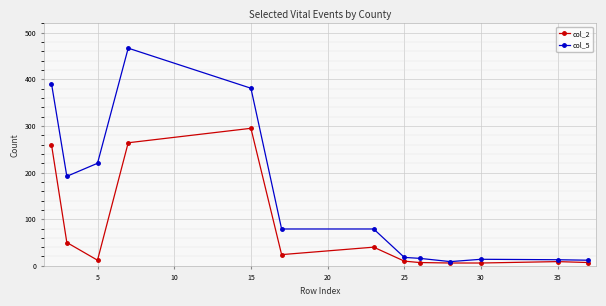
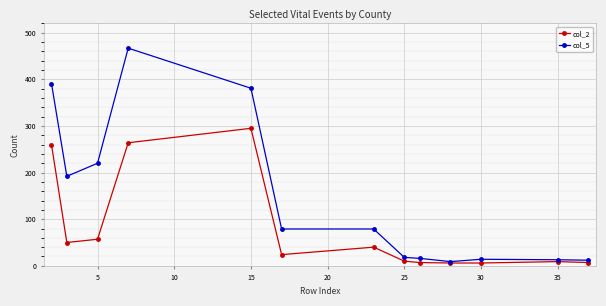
  {
    "col_2": {
-     "5": 10,
+     "5": 60,
      "15": 300,
      "25": 10,
      "30": 10
    },
    "col_5": {
      "5": 220,
      "15": 380,
      "25": 20,
      "30": 10
    }
  }
